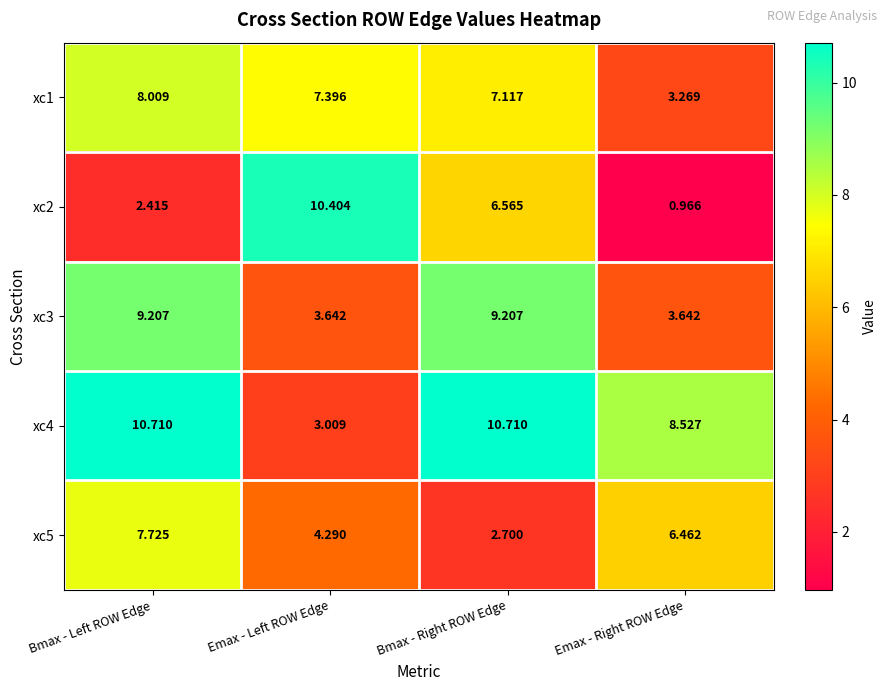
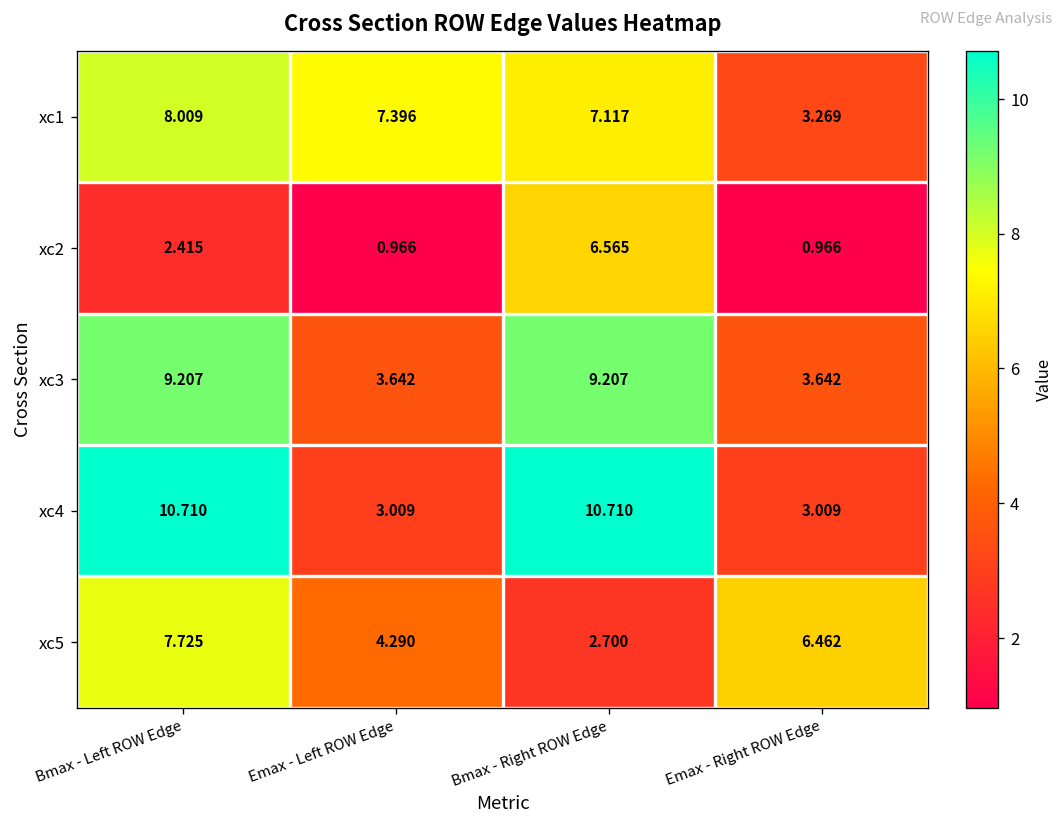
  {
    "xc1": {
      "Bmax - Left ROW Edge": 8.009,
      "Emax - Left ROW Edge": 7.396,
      "Bmax - Right ROW Edge": 7.117,
      "Emax - Right ROW Edge": 3.269
    },
    "xc2": {
      "Bmax - Left ROW Edge": 2.415,
-     "Emax - Left ROW Edge": 10.404,
+     "Emax - Left ROW Edge": 0.966,
      "Bmax - Right ROW Edge": 6.565,
      "Emax - Right ROW Edge": 0.966
    },
    "xc3": {
      "Bmax - Left ROW Edge": 9.207,
      "Emax - Left ROW Edge": 3.642,
      "Bmax - Right ROW Edge": 9.207,
      "Emax - Right ROW Edge": 3.642
    },
    "xc4": {
      "Bmax - Left ROW Edge": 10.710,
      "Emax - Left ROW Edge": 3.009,
      "Bmax - Right ROW Edge": 10.710,
-     "Emax - Right ROW Edge": 8.527
+     "Emax - Right ROW Edge": 3.009
    },
    "xc5": {
      "Bmax - Left ROW Edge": 7.725,
      "Emax - Left ROW Edge": 4.290,
      "Bmax - Right ROW Edge": 2.700,
      "Emax - Right ROW Edge": 6.462
    }
  }
